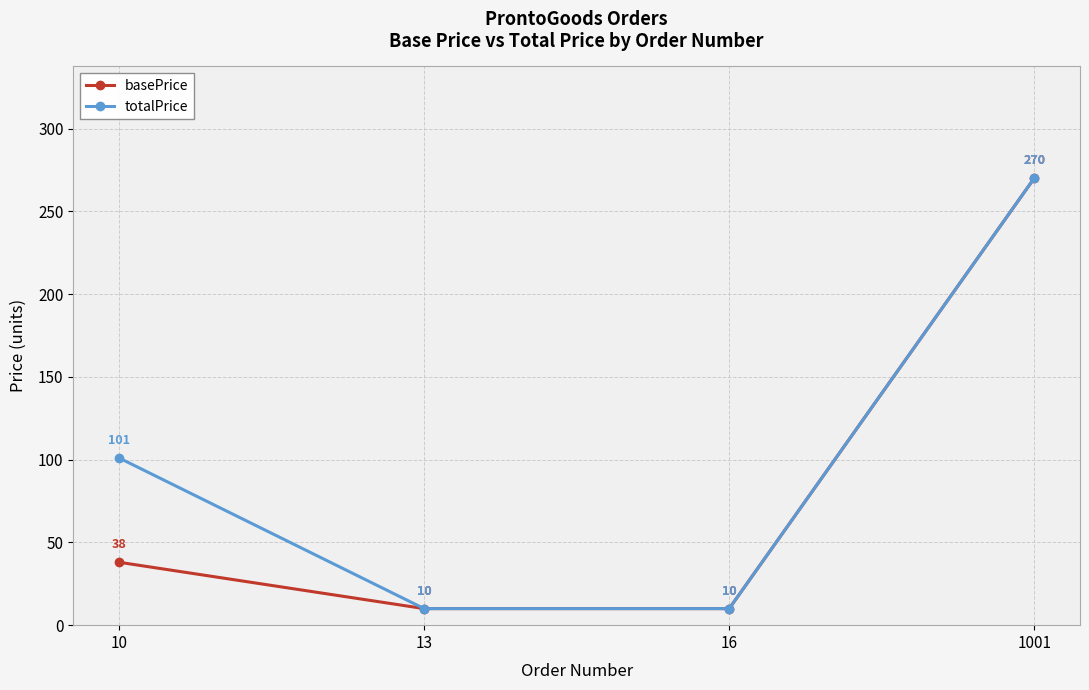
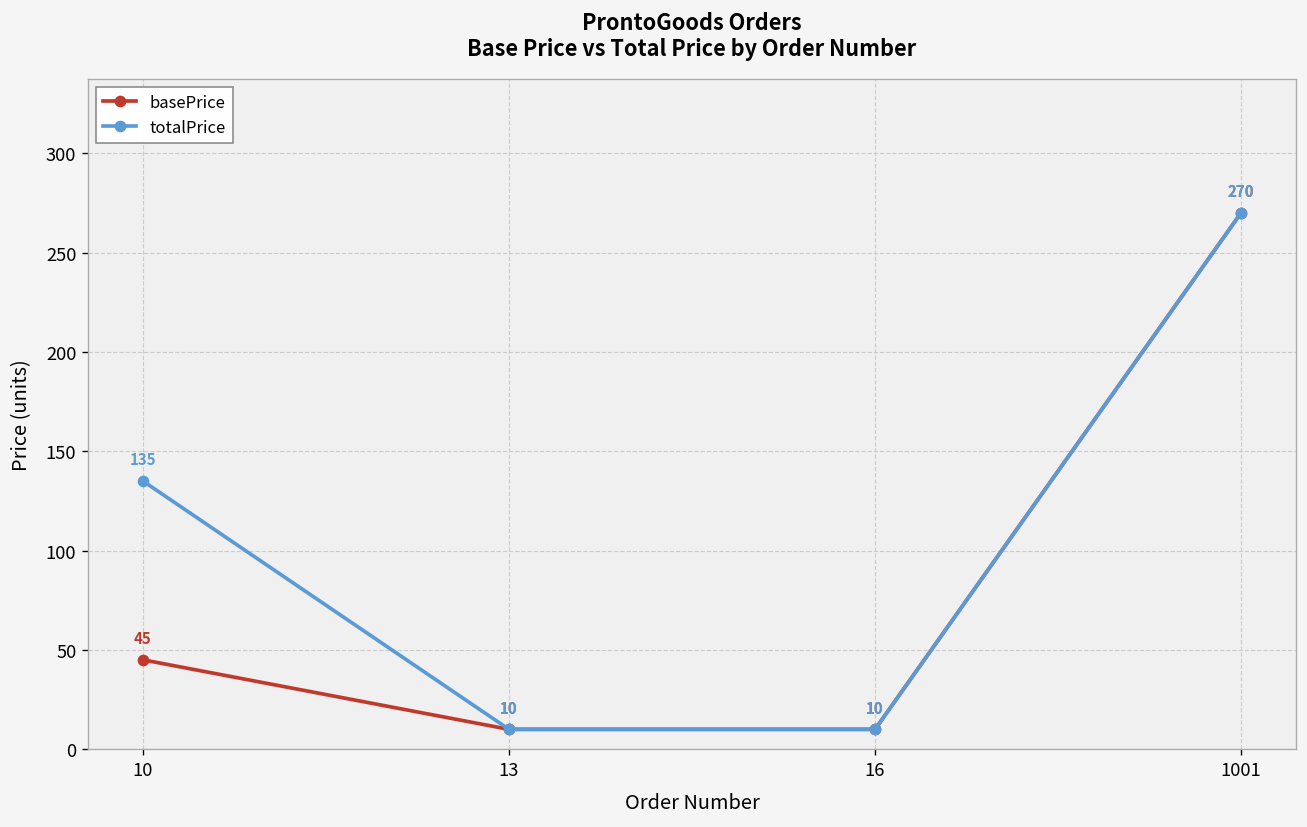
  {
    "basePrice": {
-     "10": 38
+     "10": 45
    },
    "totalPrice": {
-     "10": 101
+     "10": 135
    }
  }
